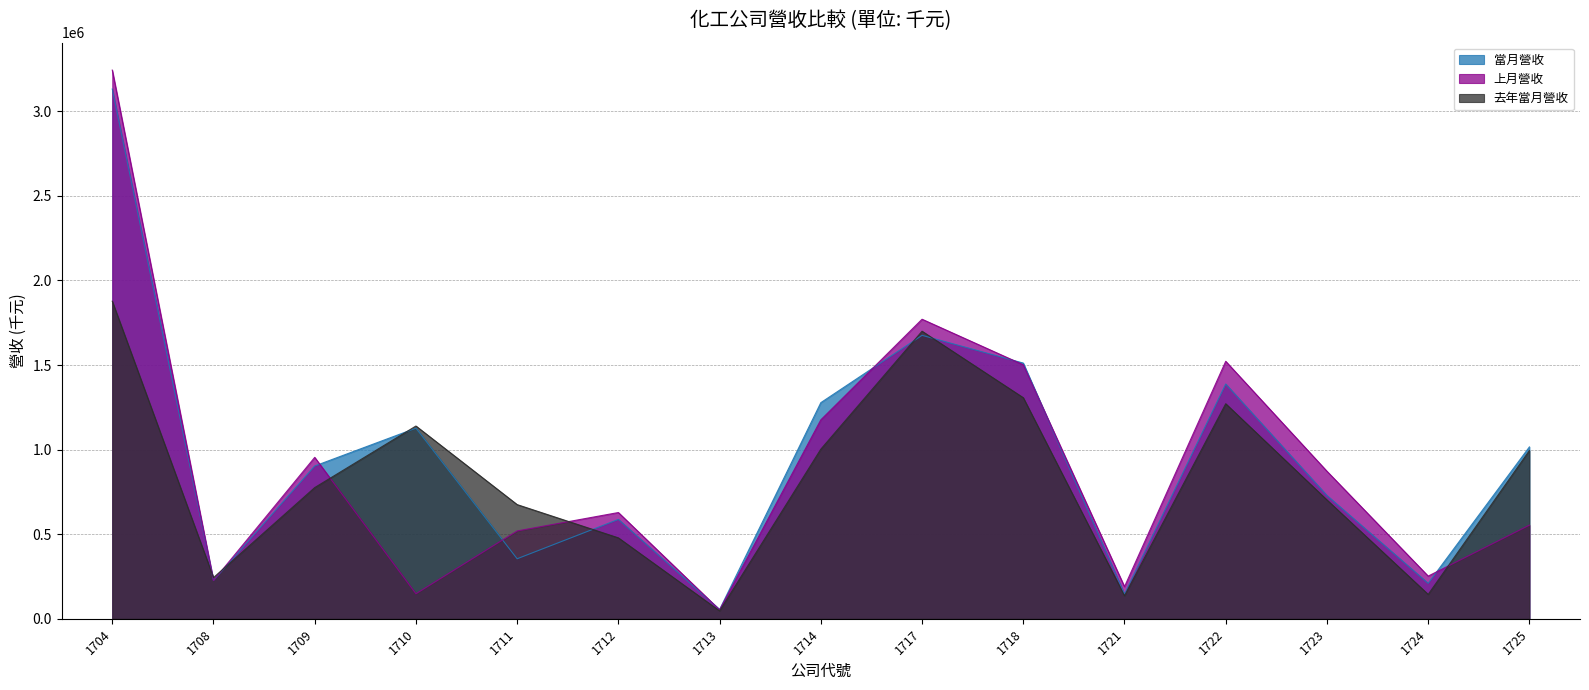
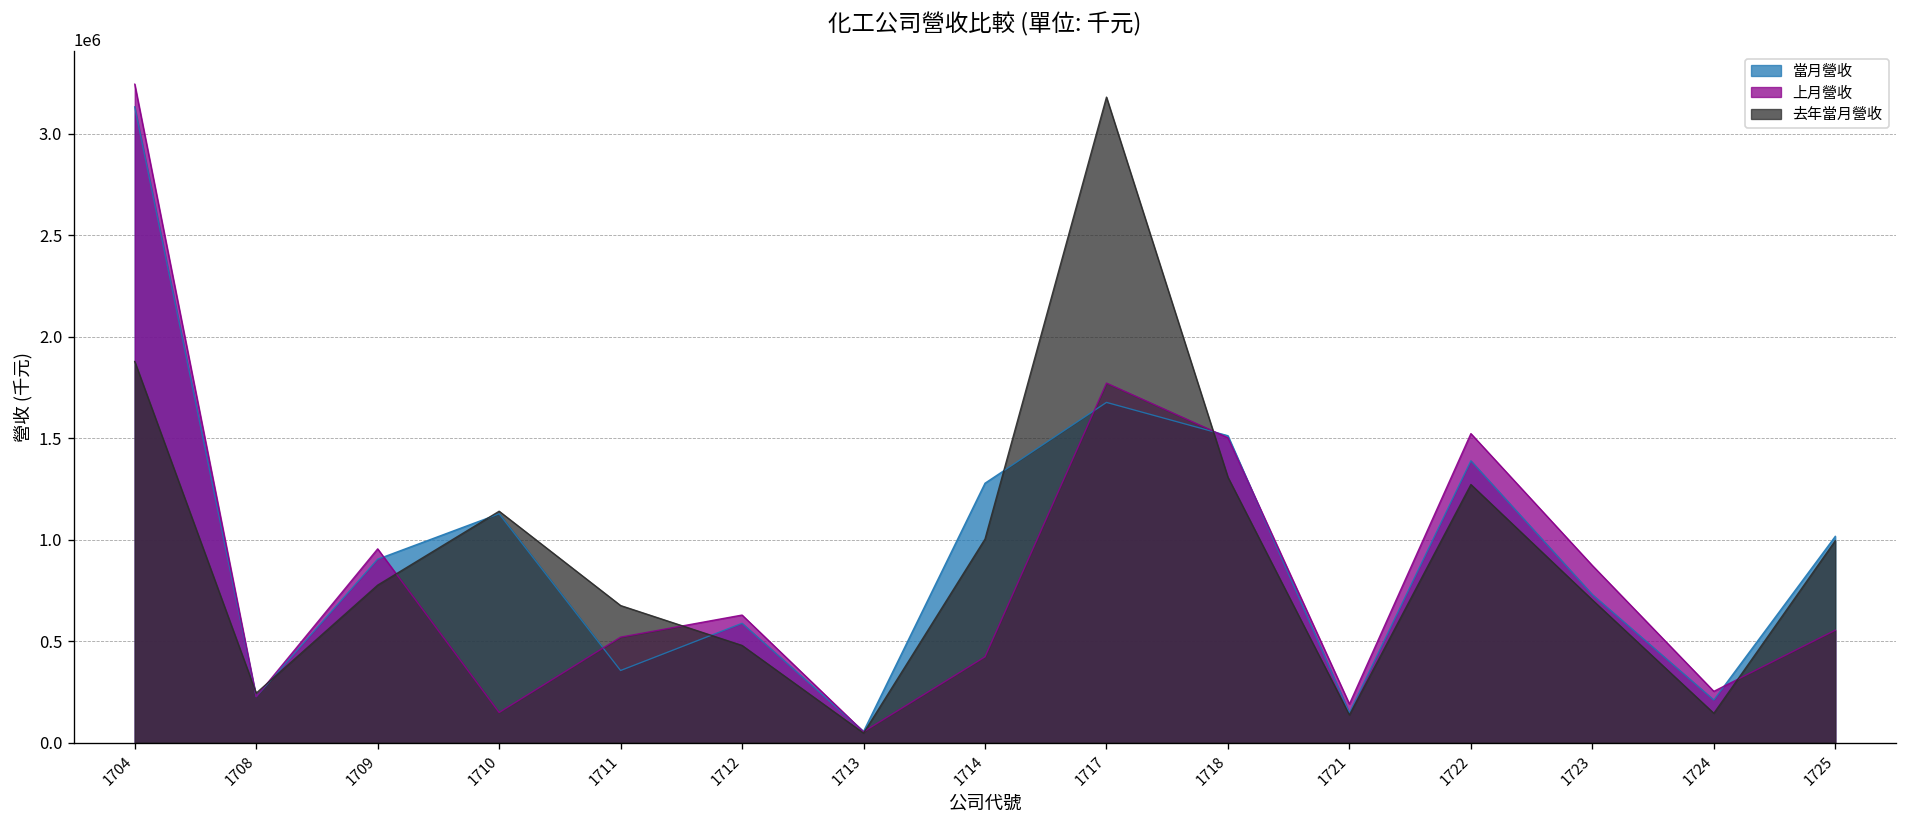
  {
    "當月營收": {
      "1704": 3130000,
      "1709": 900000,
      "1711": 360000,
      "1712": 590000,
      "1714": 1280000,
      "1717": 1680000,
      "1722": 1390000,
      "1723": 730000,
      "1724": 210000,
      "1725": 1020000
    },
    "上月營收": {
      "1704": 3240000,
      "1709": 950000,
      "1710": 150000,
      "1711": 520000,
      "1712": 630000,
-     "1714": 1180000,
+     "1714": 420000,
      "1717": 1770000,
      "1721": 190000,
      "1722": 1520000,
      "1723": 870000,
      "1724": 250000,
      "1725": 550000
    },
    "去年當月營收": {
      "1704": 1880000,
      "1708": 240000,
      "1709": 780000,
      "1711": 680000,
      "1712": 480000,
      "1714": 1000000,
-     "1717": 1700000,
+     "1717": 3180000,
      "1718": 1310000,
      "1722": 1270000,
      "1723": 700000,
      "1724": 140000,
      "1725": 990000
    }
  }
